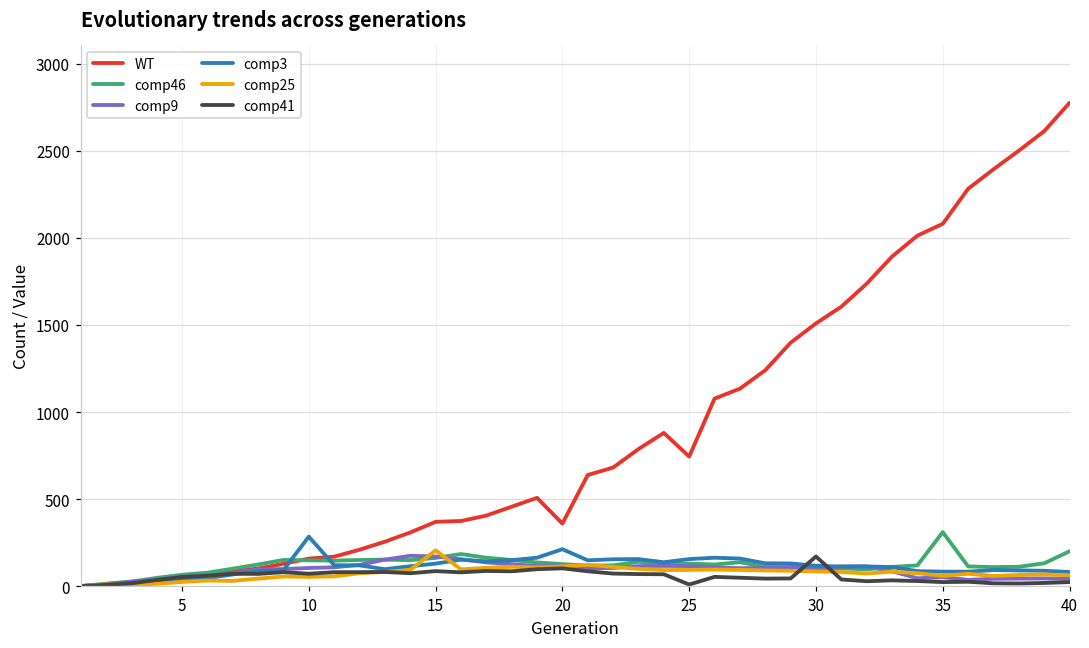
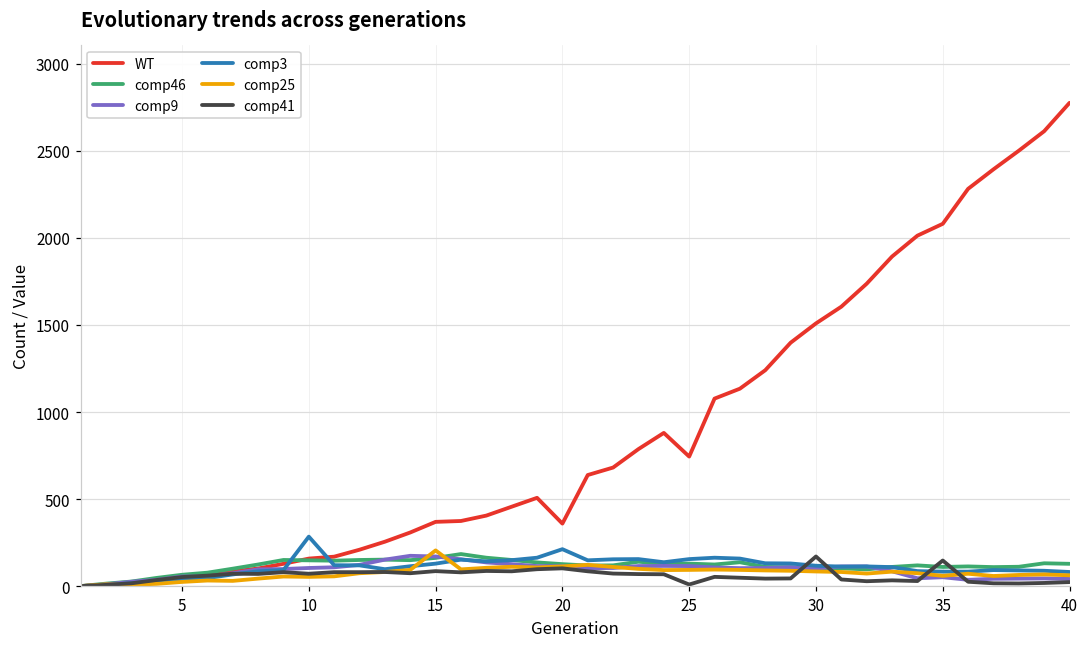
  {
    "WT": {
      "15": 370,
      "20": 360,
      "25": 740,
      "30": 1510,
      "35": 2080,
      "40": 2780
    },
    "comp46": {
-     "35": 310,
-     "40": 200
+     "35": 110,
+     "40": 130
    },
    "comp9": {
      "10": 100,
      "40": 40
    },
    "comp3": {
      "10": 280,
      "15": 130,
      "20": 210,
      "25": 160,
      "35": 80,
      "40": 80
    },
    "comp25": {
      "10": 50,
      "15": 210,
      "25": 90,
      "40": 60
    },
    "comp41": {
      "10": 70,
      "15": 90,
      "25": 10,
      "30": 170,
-     "35": 20,
+     "35": 150,
      "40": 20
    }
  }
